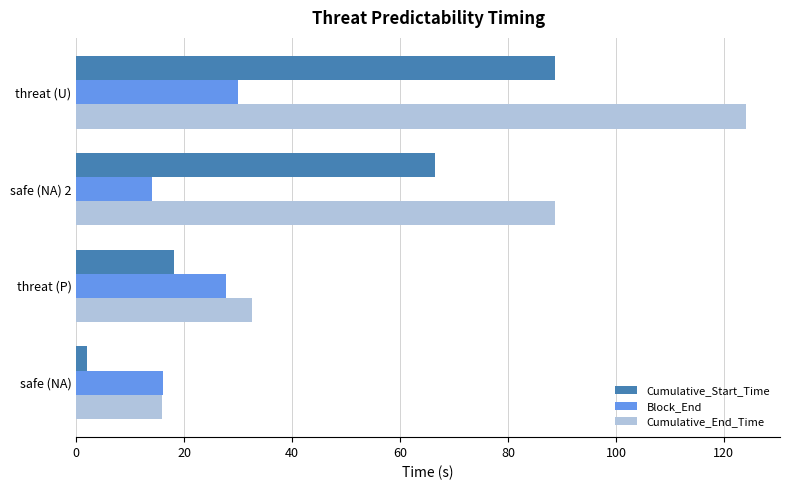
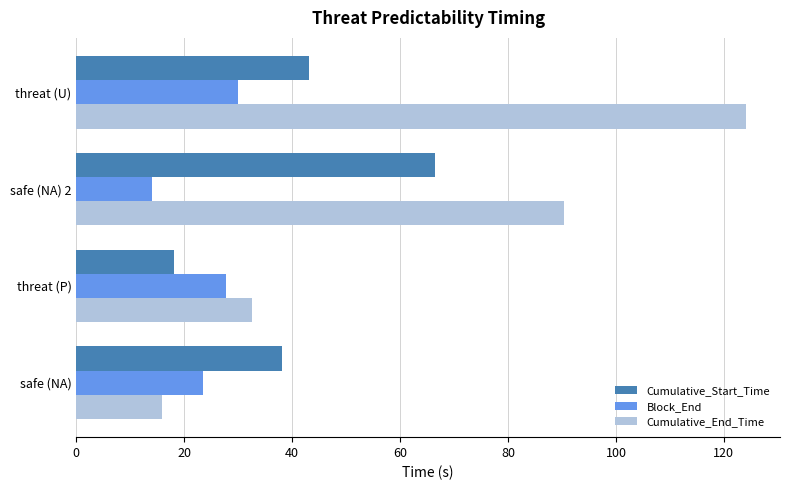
  {
    "Cumulative_Start_Time": {
-     "threat (U)": 89,
+     "threat (U)": 43,
      "safe (NA) 2": 66,
      "threat (P)": 18,
-     "safe (NA)": 2
+     "safe (NA)": 38
    },
    "Block_End": {
      "threat (U)": 30,
      "safe (NA) 2": 14,
      "threat (P)": 28,
-     "safe (NA)": 16
+     "safe (NA)": 23
    },
    "Cumulative_End_Time": {
      "threat (U)": 124,
-     "safe (NA) 2": 89,
+     "safe (NA) 2": 90,
      "threat (P)": 33,
      "safe (NA)": 16
    }
  }
